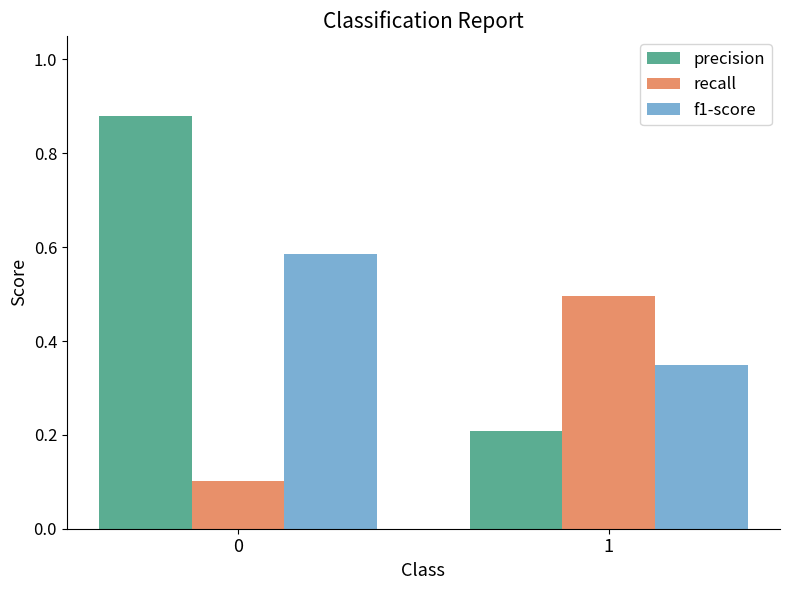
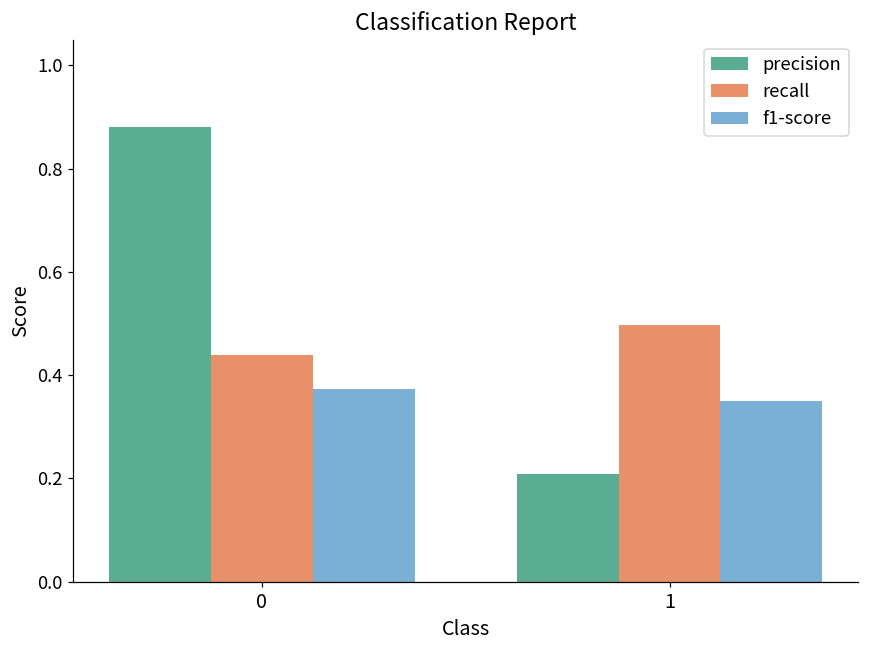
  {
    "precision": {
      "0": 0.88,
      "1": 0.21
    },
    "recall": {
-     "0": 0.10,
+     "0": 0.44,
      "1": 0.50
    },
    "f1-score": {
-     "0": 0.59,
+     "0": 0.37,
      "1": 0.35
    }
  }
